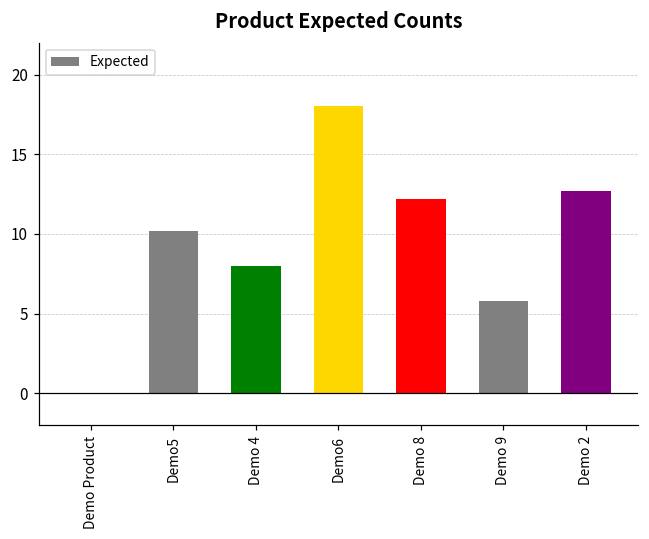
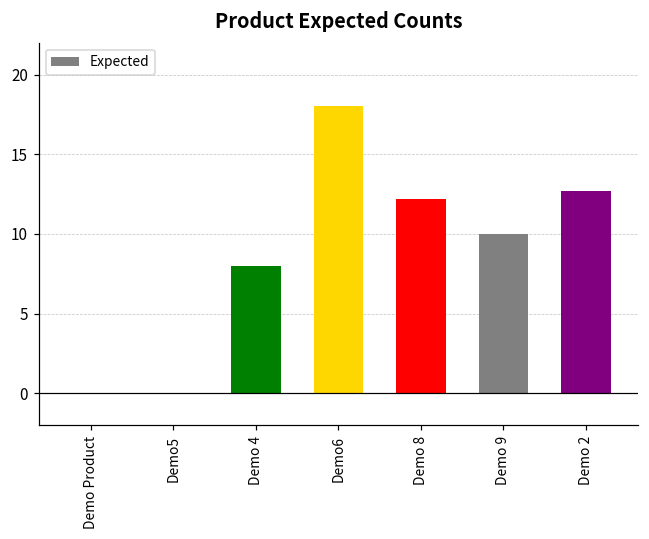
  {
    "Demo Product": 0.0,
-   "Demo5": 10.2,
+   "Demo5": 0.0,
    "Demo 4": 8.0,
    "Demo6": 18.0,
    "Demo 8": 12.2,
-   "Demo 9": 5.8,
+   "Demo 9": 10.0,
    "Demo 2": 12.7
  }
